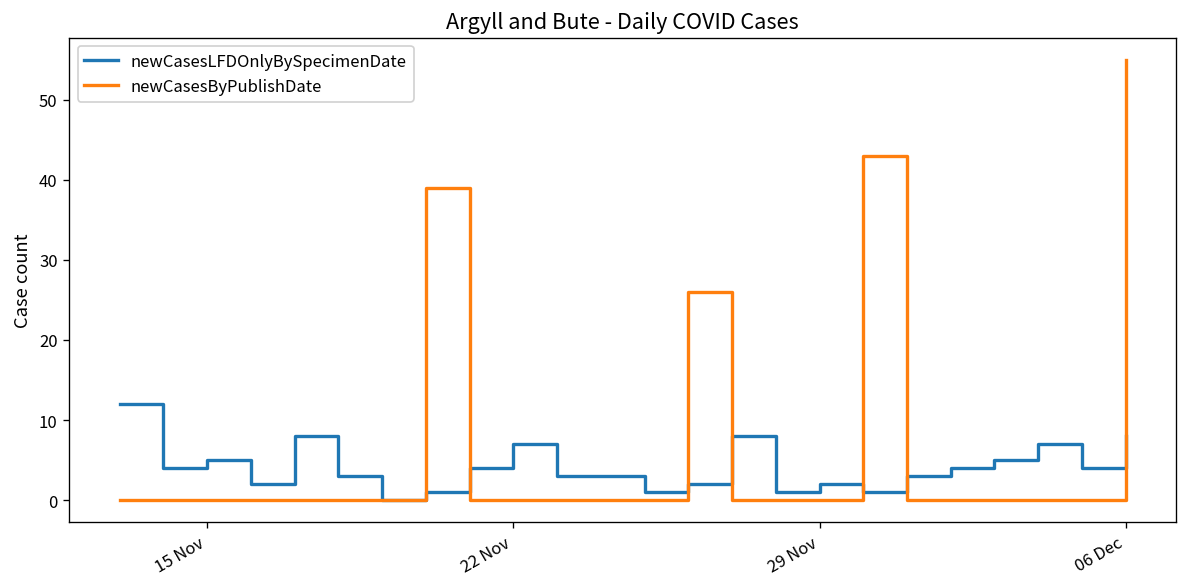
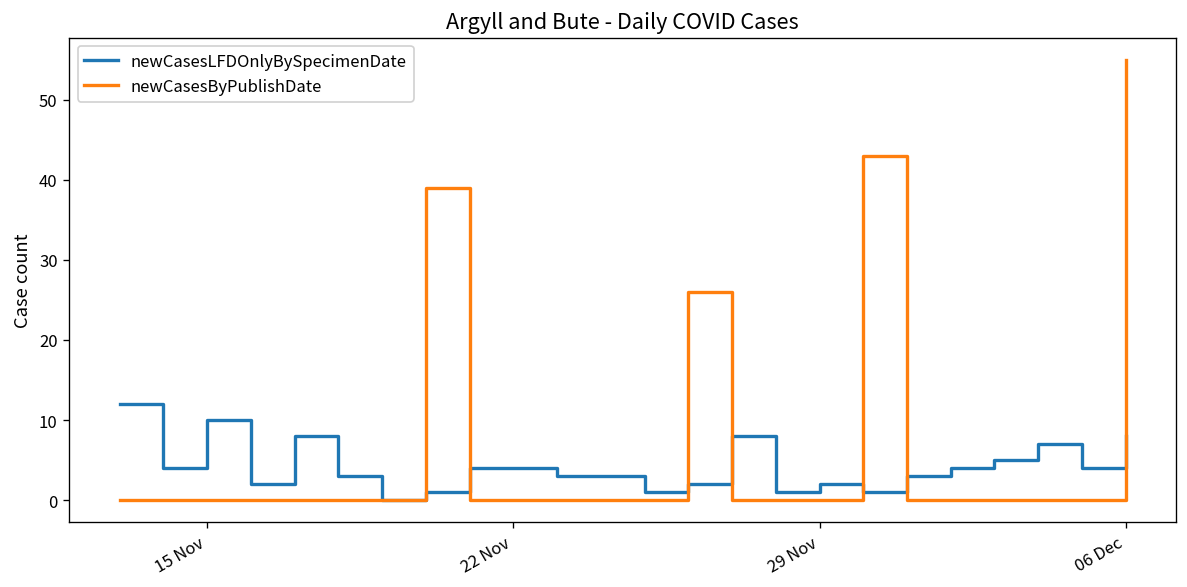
  {
    "newCasesLFDOnlyBySpecimenDate": {
-     "15 Nov": 5,
-     "22 Nov": 7,
+     "15 Nov": 10,
+     "22 Nov": 4,
      "29 Nov": 2,
      "06 Dec": 8
    },
    "newCasesByPublishDate": {
      "15 Nov": 0,
      "22 Nov": 0,
      "29 Nov": 0,
      "06 Dec": 55
    }
  }
